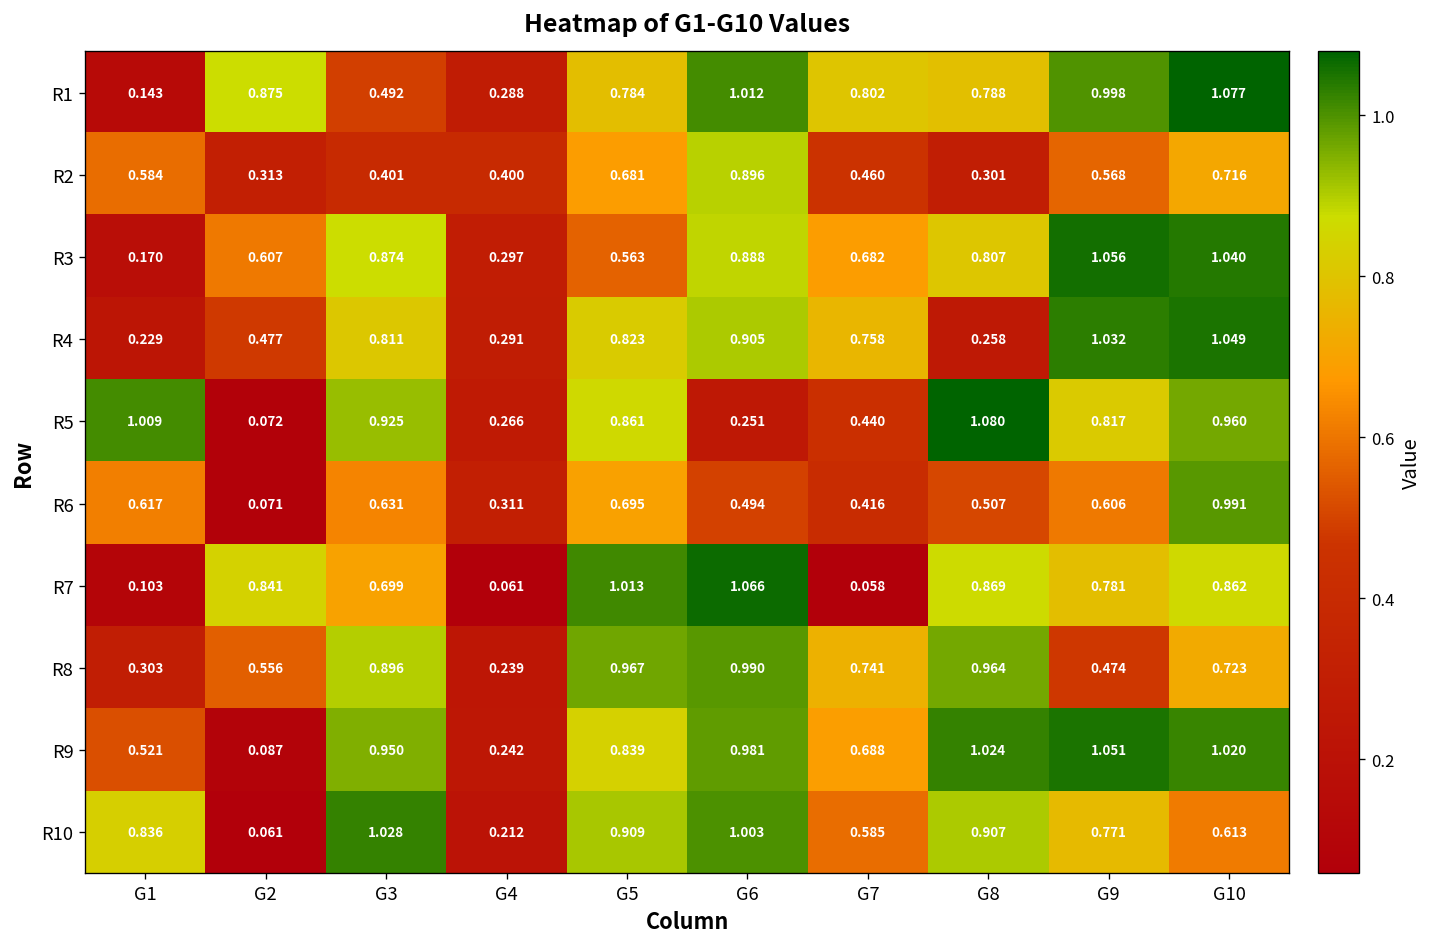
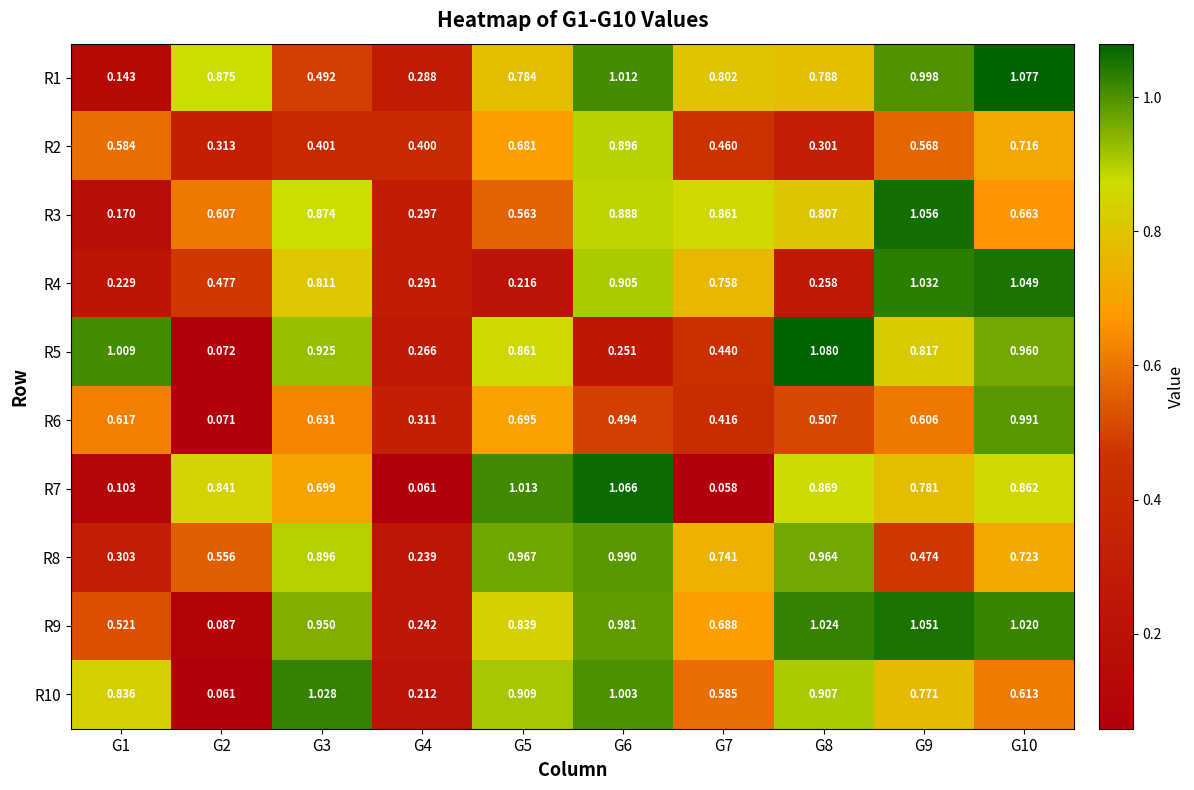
  {
    "R1": {
      "G1": 0.143,
      "G2": 0.875,
      "G3": 0.492,
      "G4": 0.288,
      "G5": 0.784,
      "G6": 1.012,
      "G7": 0.802,
      "G8": 0.788,
      "G9": 0.998,
      "G10": 1.077
    },
    "R2": {
      "G1": 0.584,
      "G2": 0.313,
      "G3": 0.401,
      "G4": 0.400,
      "G5": 0.681,
      "G6": 0.896,
      "G7": 0.460,
      "G8": 0.301,
      "G9": 0.568,
      "G10": 0.716
    },
    "R3": {
      "G1": 0.170,
      "G2": 0.607,
      "G3": 0.874,
      "G4": 0.297,
      "G5": 0.563,
      "G6": 0.888,
-     "G7": 0.682,
+     "G7": 0.861,
      "G8": 0.807,
      "G9": 1.056,
-     "G10": 1.040
+     "G10": 0.663
    },
    "R4": {
      "G1": 0.229,
      "G2": 0.477,
      "G3": 0.811,
      "G4": 0.291,
-     "G5": 0.823,
+     "G5": 0.216,
      "G6": 0.905,
      "G7": 0.758,
      "G8": 0.258,
      "G9": 1.032,
      "G10": 1.049
    },
    "R5": {
      "G1": 1.009,
      "G2": 0.072,
      "G3": 0.925,
      "G4": 0.266,
      "G5": 0.861,
      "G6": 0.251,
      "G7": 0.440,
      "G8": 1.080,
      "G9": 0.817,
      "G10": 0.960
    },
    "R6": {
      "G1": 0.617,
      "G2": 0.071,
      "G3": 0.631,
      "G4": 0.311,
      "G5": 0.695,
      "G6": 0.494,
      "G7": 0.416,
      "G8": 0.507,
      "G9": 0.606,
      "G10": 0.991
    },
    "R7": {
      "G1": 0.103,
      "G2": 0.841,
      "G3": 0.699,
      "G4": 0.061,
      "G5": 1.013,
      "G6": 1.066,
      "G7": 0.058,
      "G8": 0.869,
      "G9": 0.781,
      "G10": 0.862
    },
    "R8": {
      "G1": 0.303,
      "G2": 0.556,
      "G3": 0.896,
      "G4": 0.239,
      "G5": 0.967,
      "G6": 0.990,
      "G7": 0.741,
      "G8": 0.964,
      "G9": 0.474,
      "G10": 0.723
    },
    "R9": {
      "G1": 0.521,
      "G2": 0.087,
      "G3": 0.950,
      "G4": 0.242,
      "G5": 0.839,
      "G6": 0.981,
      "G7": 0.688,
      "G8": 1.024,
      "G9": 1.051,
      "G10": 1.020
    },
    "R10": {
      "G1": 0.836,
      "G2": 0.061,
      "G3": 1.028,
      "G4": 0.212,
      "G5": 0.909,
      "G6": 1.003,
      "G7": 0.585,
      "G8": 0.907,
      "G9": 0.771,
      "G10": 0.613
    }
  }
